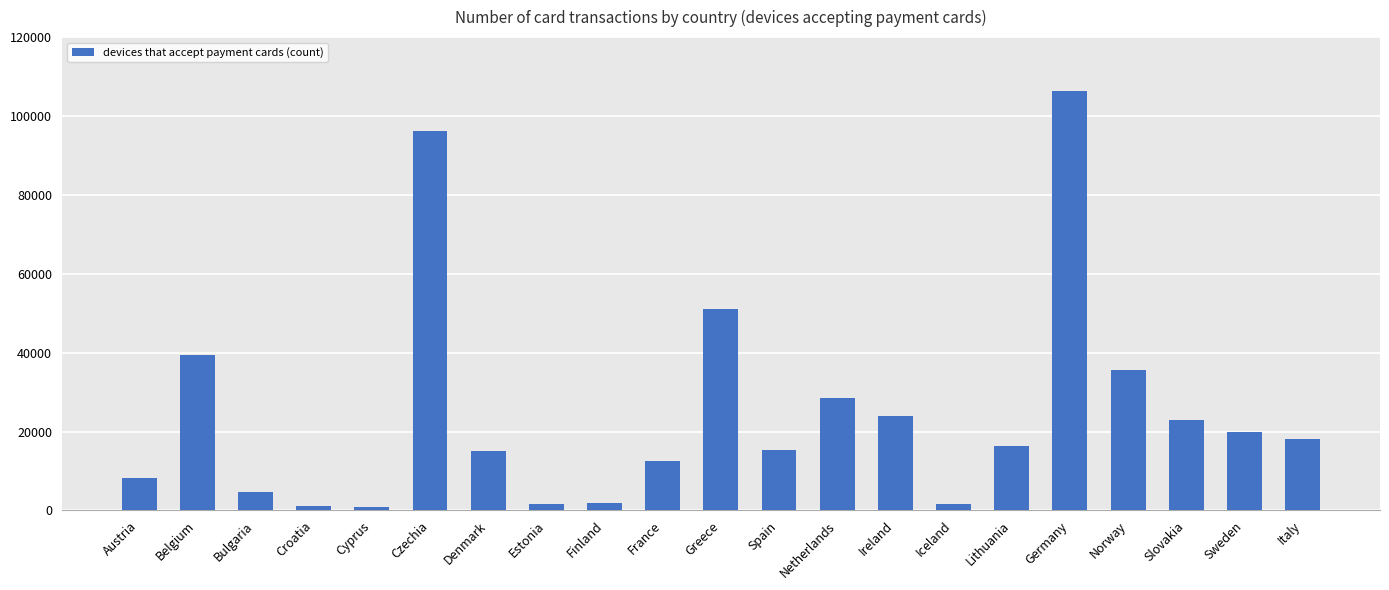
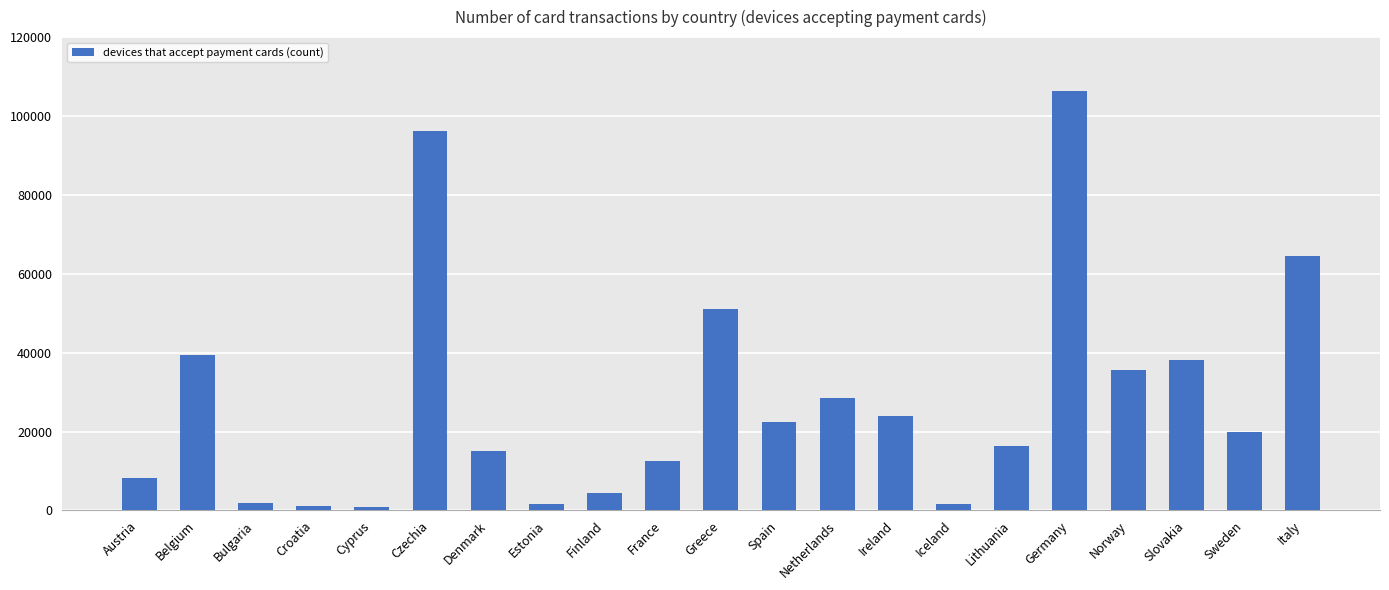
  {
    "Austria": 8000,
    "Belgium": 39000,
-   "Bulgaria": 5000,
+   "Bulgaria": 2000,
    "Croatia": 1000,
    "Cyprus": 1000,
    "Czechia": 96000,
    "Denmark": 15000,
    "Estonia": 2000,
-   "Finland": 2000,
+   "Finland": 4000,
    "France": 13000,
    "Greece": 51000,
-   "Spain": 15000,
+   "Spain": 22000,
    "Netherlands": 28000,
    "Ireland": 24000,
    "Iceland": 2000,
    "Lithuania": 16000,
    "Germany": 106000,
    "Norway": 36000,
-   "Slovakia": 23000,
+   "Slovakia": 38000,
    "Sweden": 20000,
-   "Italy": 18000
+   "Italy": 65000
  }
